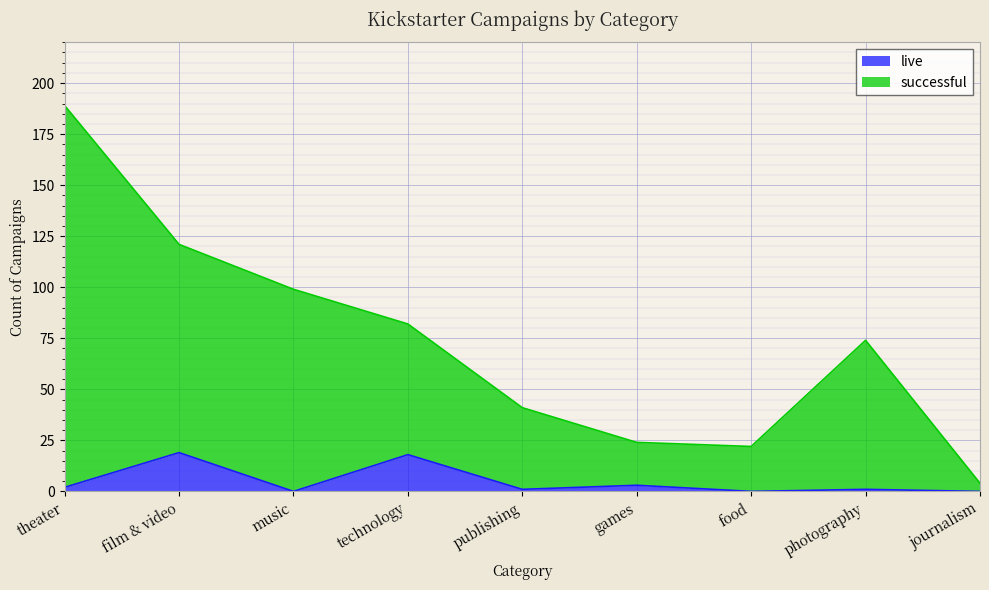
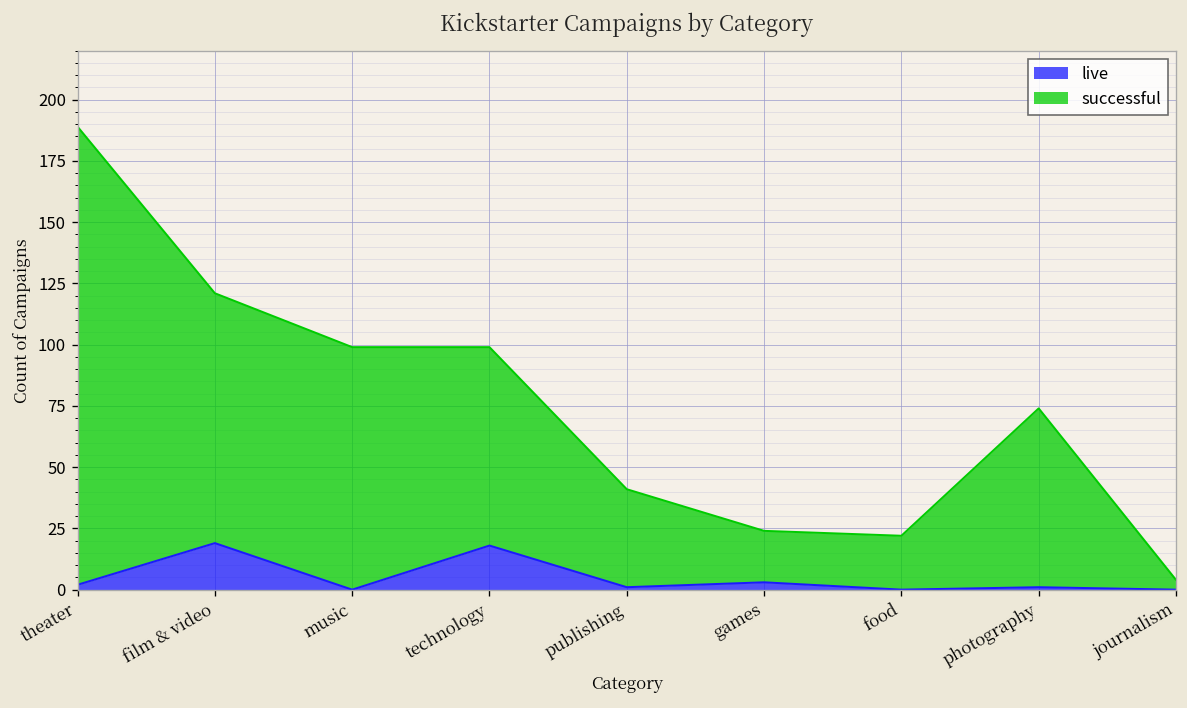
  {
    "live": {
      "theater": 2,
      "film & video": 19,
      "music": 0,
      "technology": 18,
      "publishing": 1,
      "games": 3,
      "food": 0,
      "photography": 1,
      "journalism": 0
    },
    "successful": {
      "theater": 187,
      "film & video": 102,
      "music": 99,
-     "technology": 64,
+     "technology": 81,
      "publishing": 40,
      "games": 21,
      "food": 22,
      "photography": 73,
      "journalism": 4
    }
  }
